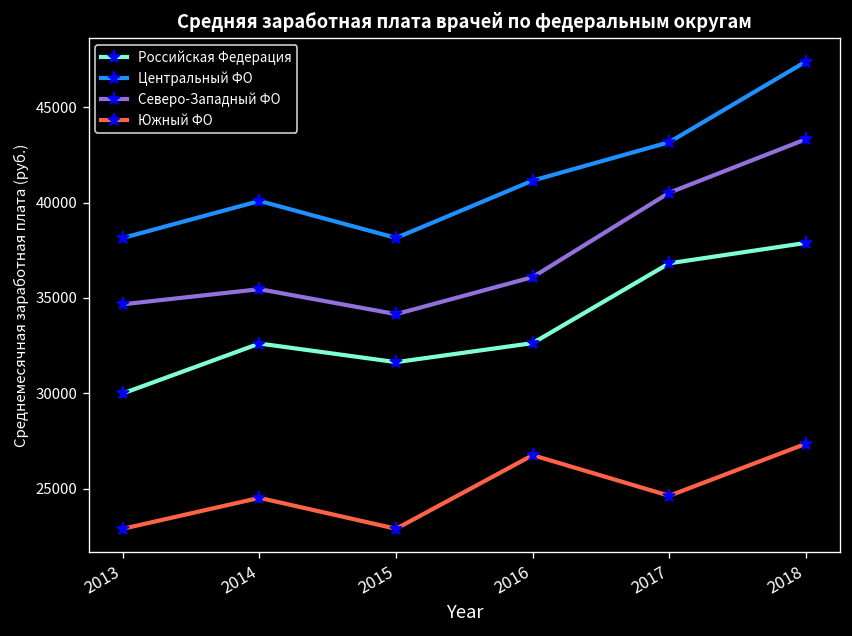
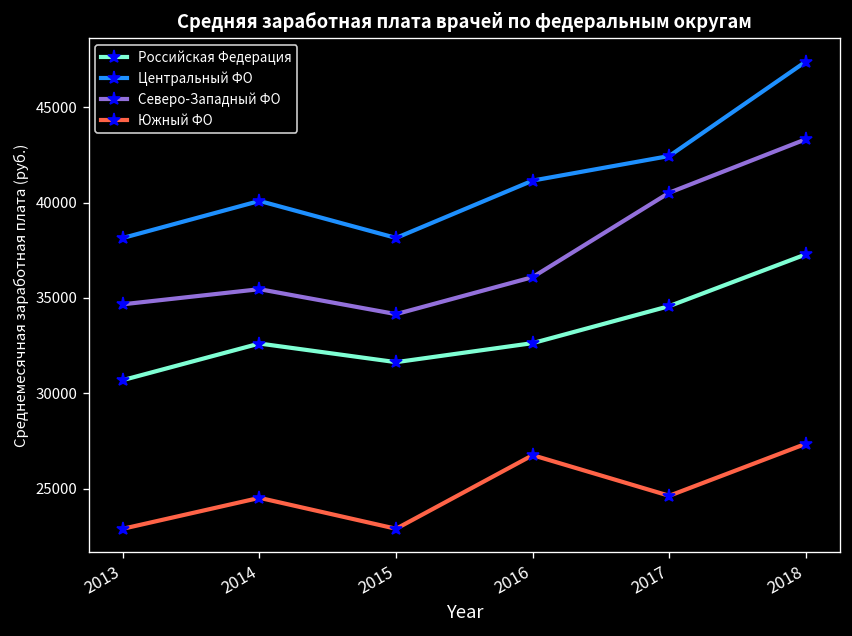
  {
    "Российская Федерация": {
-     "2013": 30000,
+     "2013": 30700,
      "2014": 32600,
      "2015": 31600,
      "2016": 32600,
-     "2017": 36800,
-     "2018": 37900
+     "2017": 34600,
+     "2018": 37300
    },
    "Центральный ФО": {
      "2013": 38100,
      "2014": 40100,
      "2015": 38100,
      "2016": 41200,
-     "2017": 43200,
+     "2017": 42400,
      "2018": 47400
    },
    "Северо-Западный ФО": {
      "2013": 34700,
      "2014": 35500,
      "2015": 34200,
      "2016": 36100,
      "2017": 40500,
      "2018": 43300
    },
    "Южный ФО": {
      "2013": 22900,
      "2014": 24500,
      "2015": 22900,
      "2016": 26800,
      "2017": 24600,
      "2018": 27400
    }
  }
